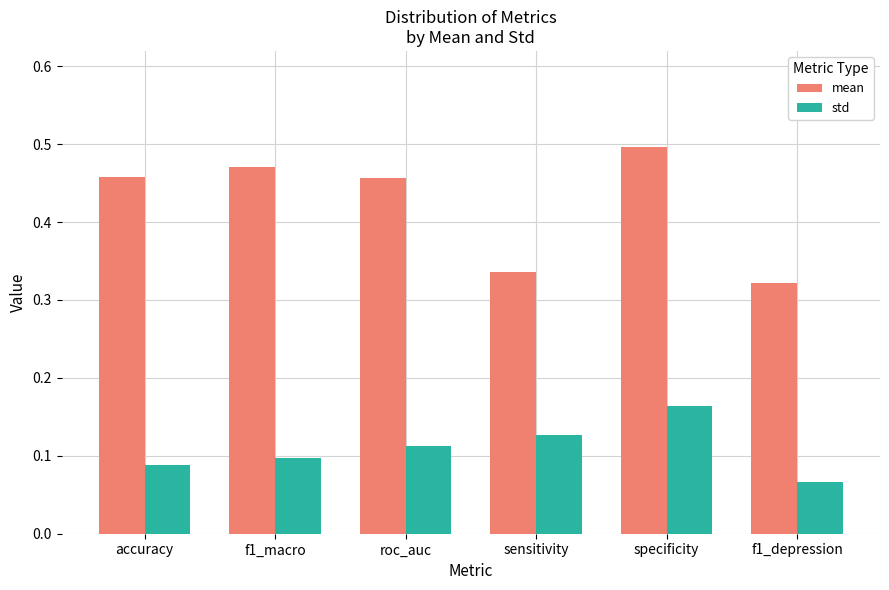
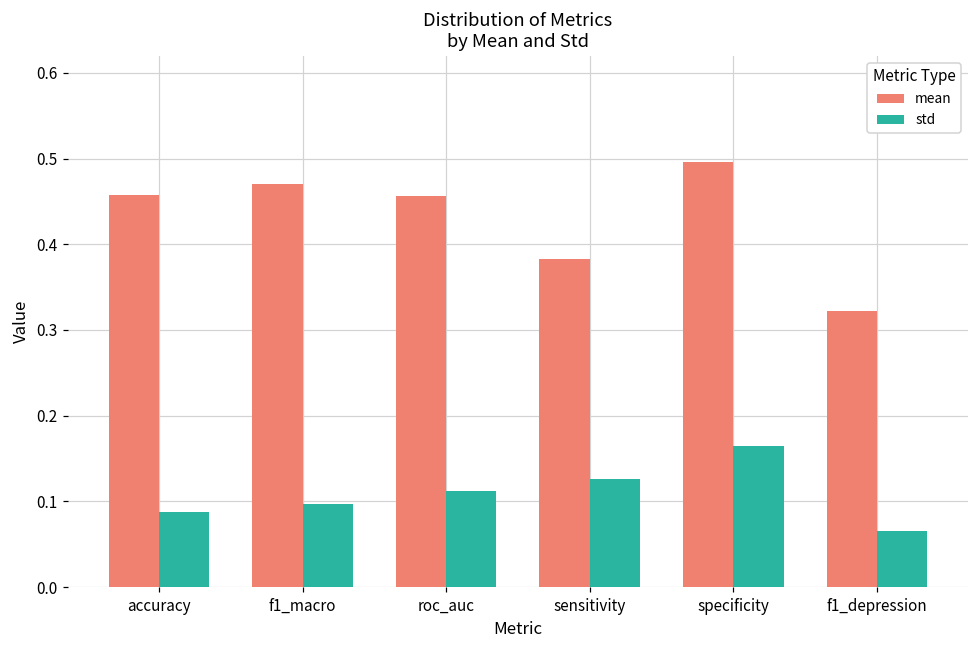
  {
    "mean": {
      "accuracy": 0.46,
      "f1_macro": 0.47,
      "roc_auc": 0.46,
-     "sensitivity": 0.34,
+     "sensitivity": 0.38,
      "specificity": 0.50,
      "f1_depression": 0.32
    },
    "std": {
      "accuracy": 0.09,
      "f1_macro": 0.10,
      "roc_auc": 0.11,
      "sensitivity": 0.13,
      "specificity": 0.16,
      "f1_depression": 0.07
    }
  }
